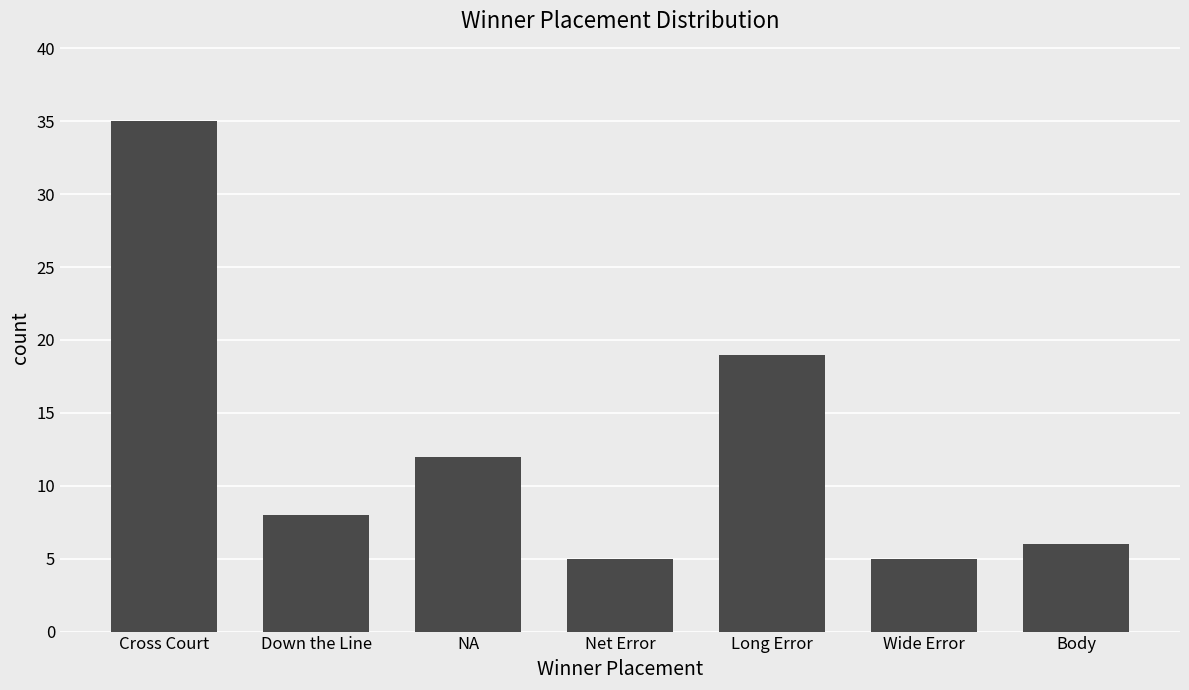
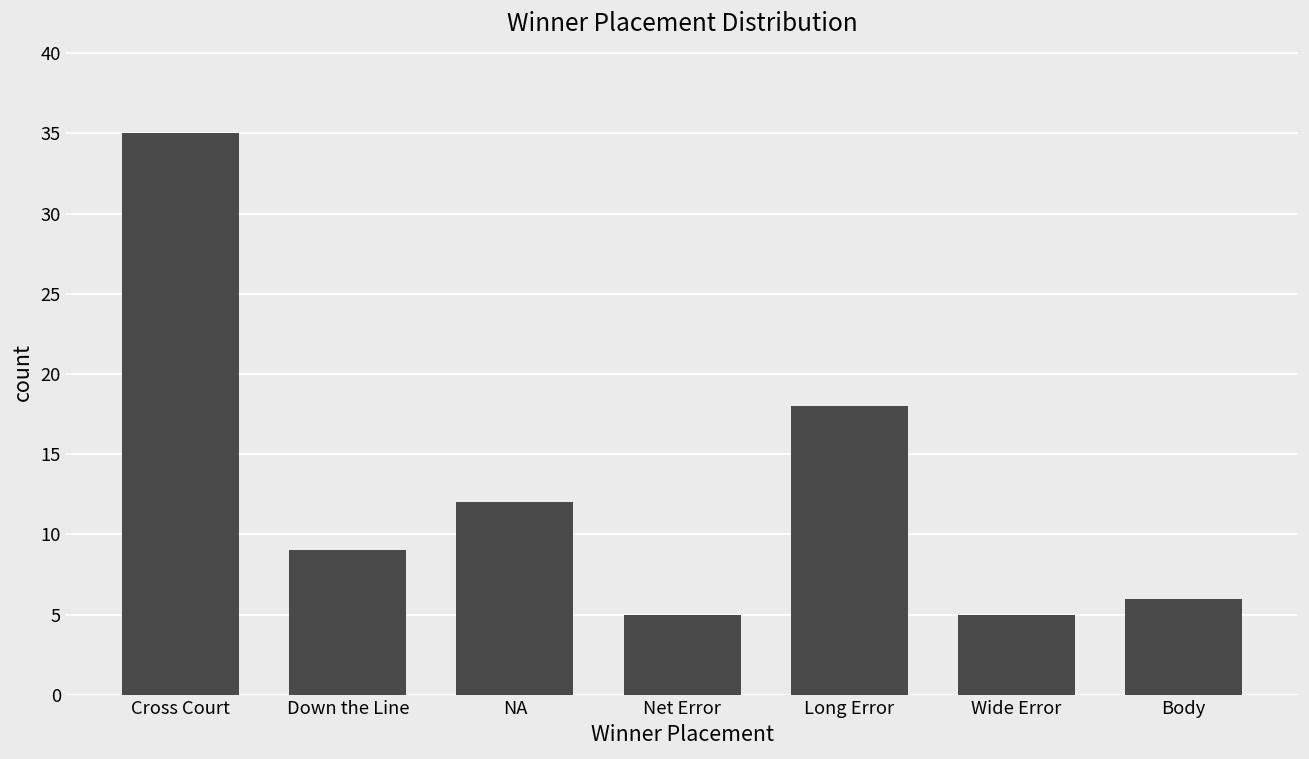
  {
    "Cross Court": 35,
-   "Down the Line": 8,
+   "Down the Line": 9,
    "NA": 12,
    "Net Error": 5,
-   "Long Error": 19,
+   "Long Error": 18,
    "Wide Error": 5,
    "Body": 6
  }
